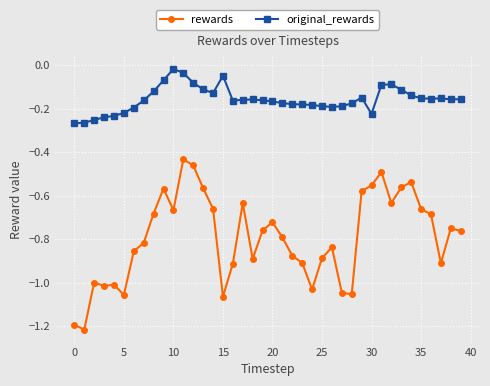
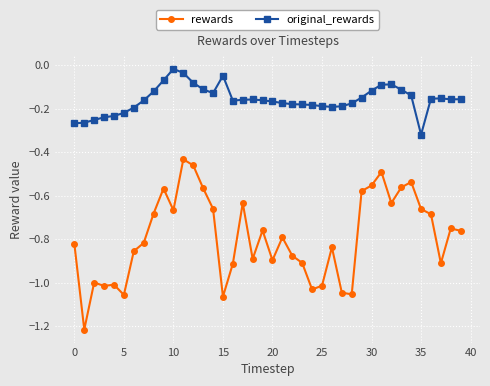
  {
    "rewards": {
-     "0": -1.19,
+     "0": -0.82,
      "5": -1.06,
      "10": -0.67,
      "15": -1.06,
-     "20": -0.72,
-     "25": -0.89,
+     "20": -0.90,
+     "25": -1.01,
      "30": -0.55,
      "35": -0.66
    },
    "original_rewards": {
      "0": -0.27,
      "5": -0.22,
      "10": -0.02,
      "15": -0.05,
      "20": -0.17,
      "25": -0.19,
-     "30": -0.22,
-     "35": -0.15
+     "30": -0.12,
+     "35": -0.32
    }
  }
